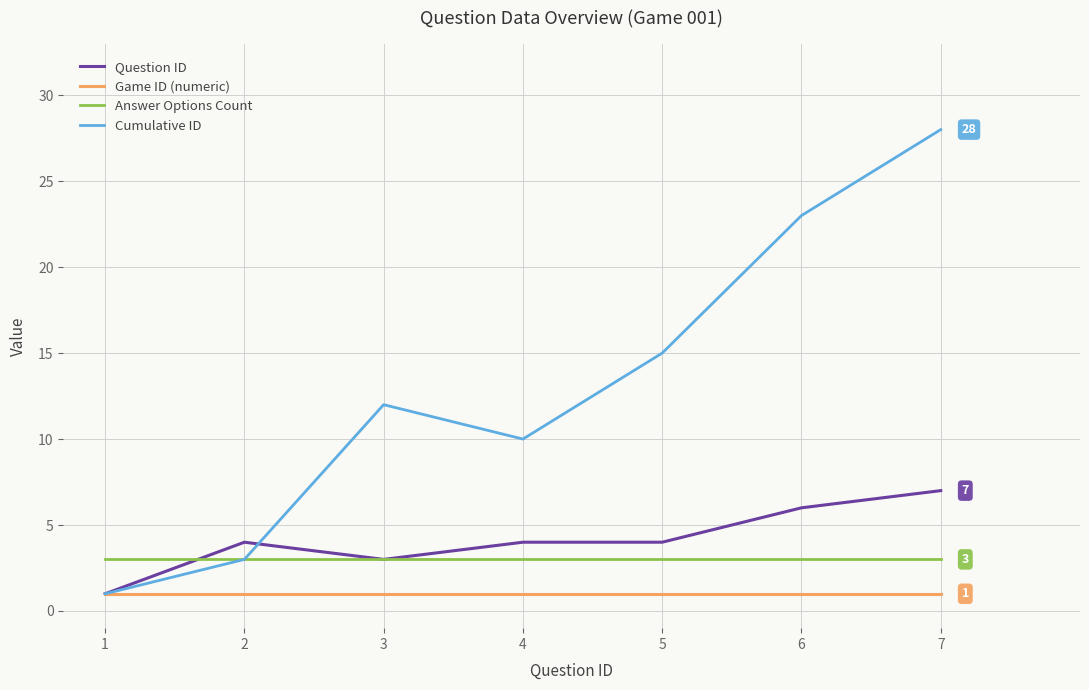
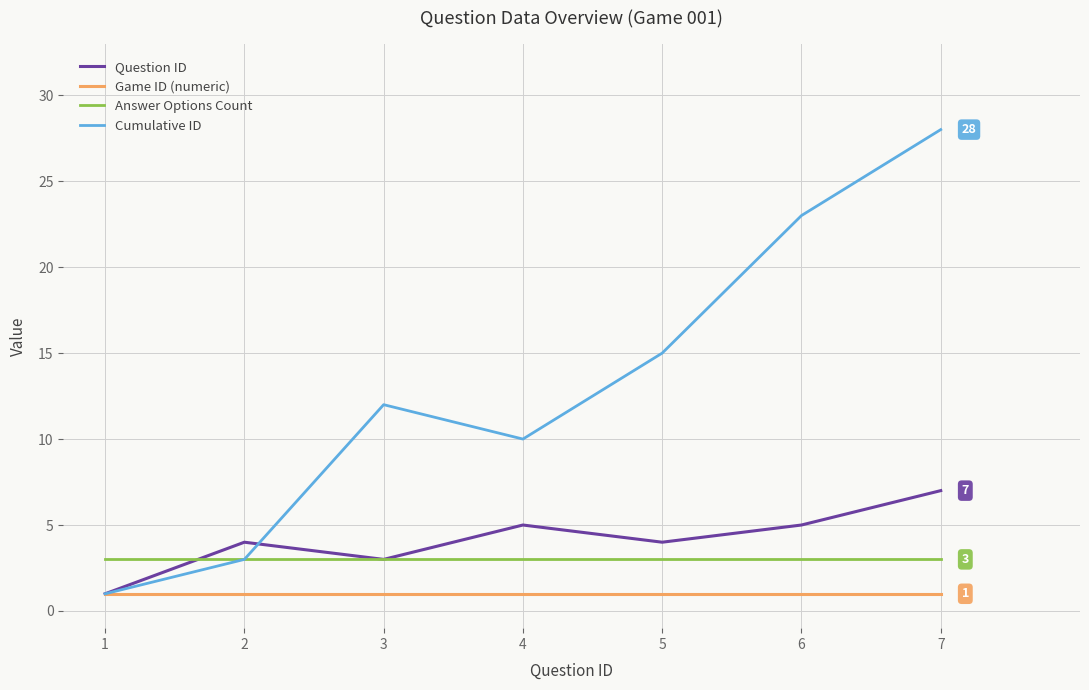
  {
    "Question ID": {
      "2": 4,
-     "4": 4,
+     "4": 5,
      "5": 4,
-     "6": 6
+     "6": 5
    },
    "Game ID (numeric)": {
      "2": 1,
      "3": 1,
      "4": 1,
      "5": 1,
      "6": 1
    },
    "Answer Options Count": {
      "1": 3,
      "4": 3,
      "5": 3,
      "6": 3
    },
    "Cumulative ID": {
      "3": 12,
      "4": 10,
      "5": 15,
      "6": 23
    }
  }
